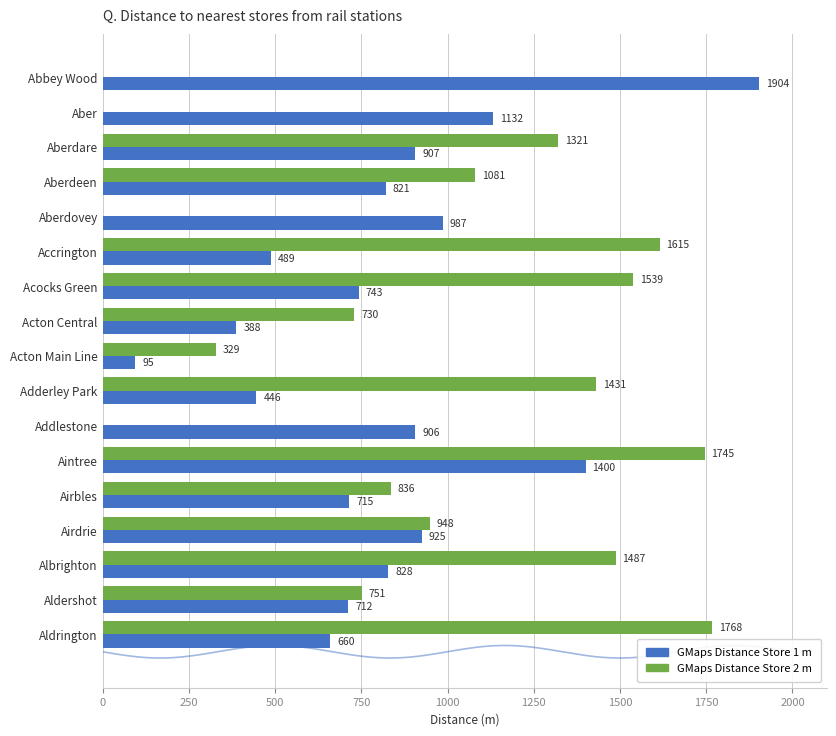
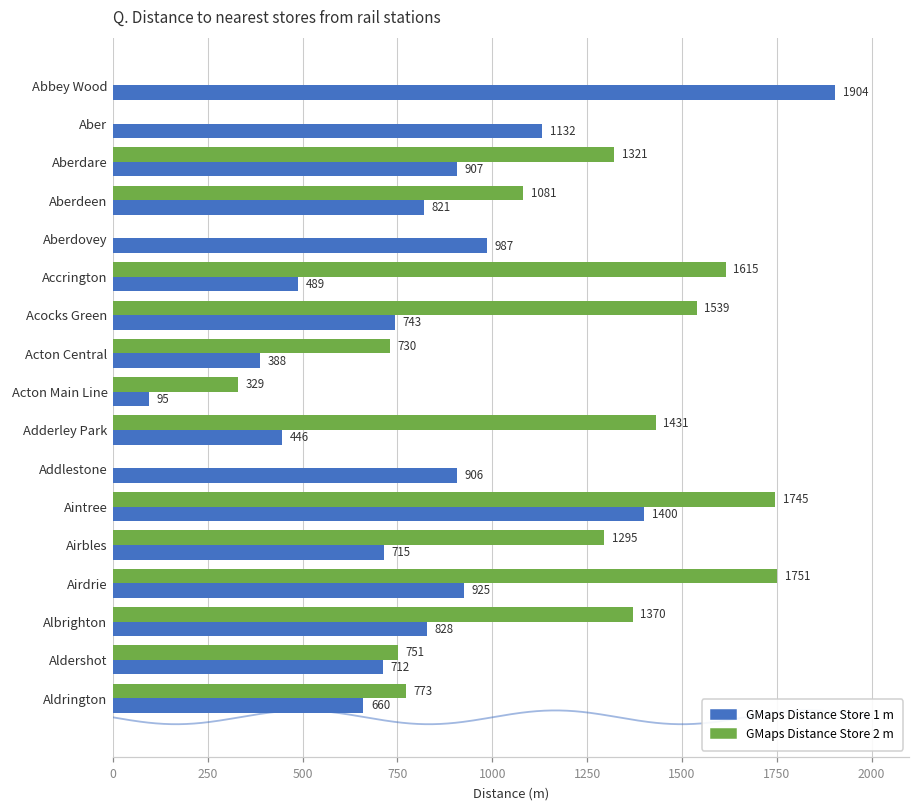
  {
    "GMaps Distance Store 2 m": {
      "Aberdare": 1321,
      "Aberdeen": 1081,
      "Accrington": 1615,
      "Acocks Green": 1539,
      "Acton Central": 730,
      "Acton Main Line": 329,
      "Adderley Park": 1431,
      "Aintree": 1745,
-     "Airbles": 836,
-     "Airdrie": 948,
-     "Albrighton": 1487,
+     "Airbles": 1295,
+     "Airdrie": 1751,
+     "Albrighton": 1370,
      "Aldershot": 751,
-     "Aldrington": 1768
+     "Aldrington": 773
    }
  }
